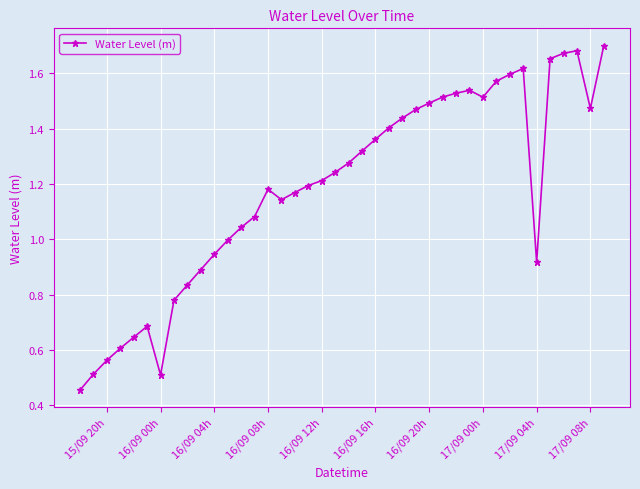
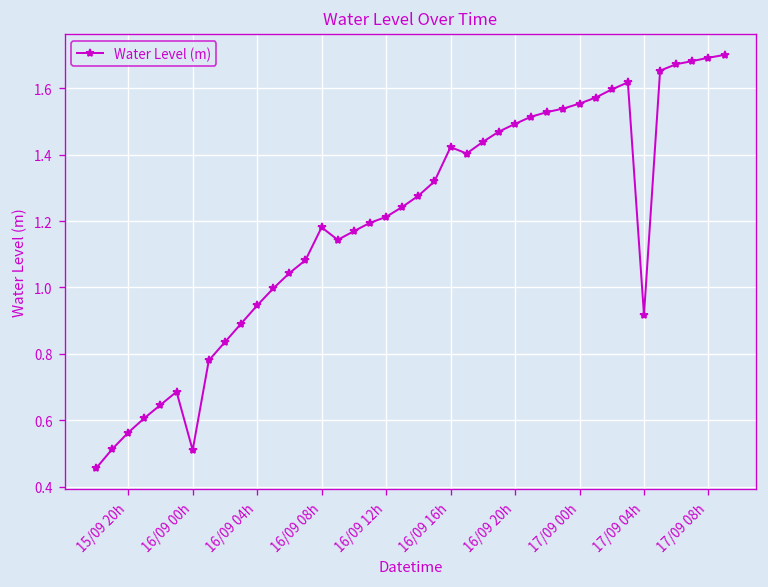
  {
    "15/09 20h": 0.56,
    "16/09 00h": 0.51,
    "16/09 04h": 0.95,
    "16/09 08h": 1.18,
    "16/09 12h": 1.21,
-   "16/09 16h": 1.36,
+   "16/09 16h": 1.42,
    "16/09 20h": 1.49,
-   "17/09 00h": 1.51,
+   "17/09 00h": 1.55,
    "17/09 04h": 0.92,
-   "17/09 08h": 1.47
+   "17/09 08h": 1.69
  }
